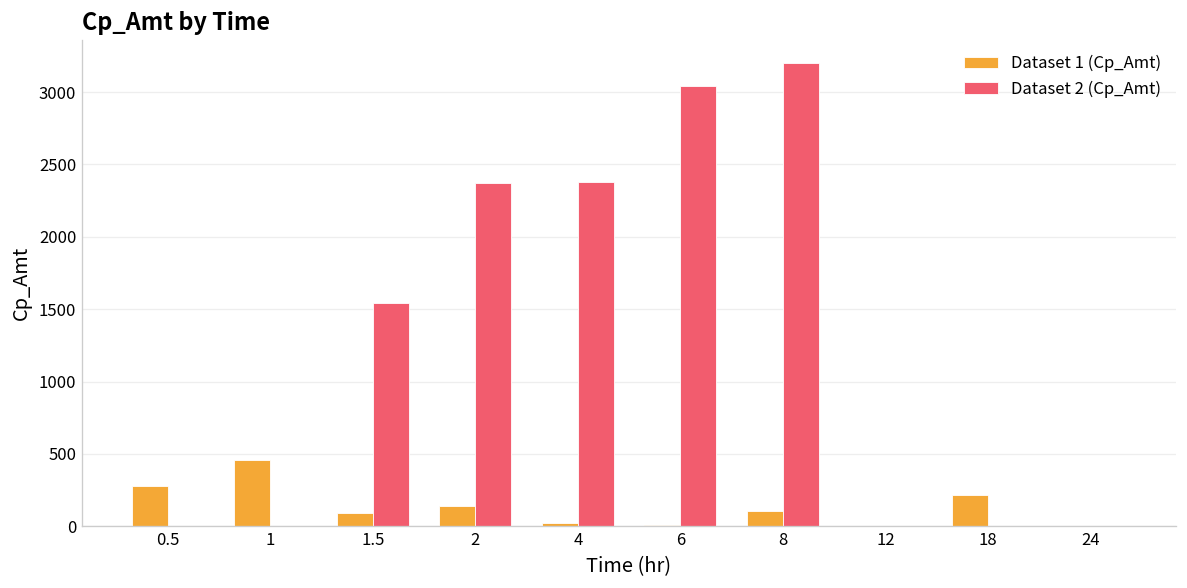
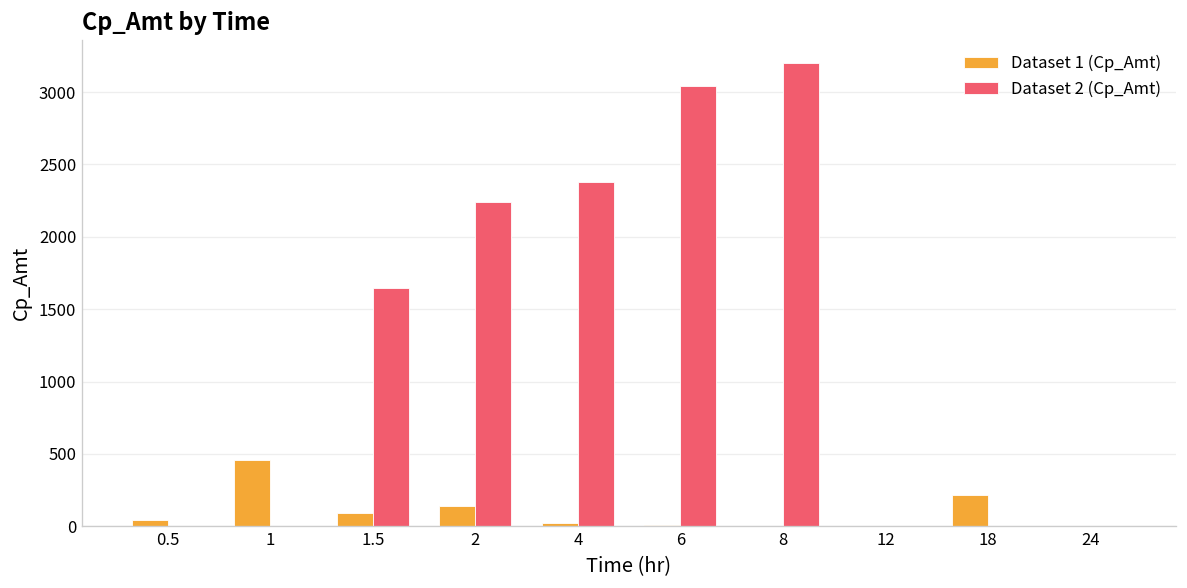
  {
    "Dataset 1 (Cp_Amt)": {
-     "0.5": 280,
+     "0.5": 40,
      "1": 460,
      "1.5": 100,
      "2": 140,
      "4": 20,
-     "8": 110,
+     "8": 10,
      "18": 210
    },
    "Dataset 2 (Cp_Amt)": {
      "0.5": 0,
      "1": 0,
-     "1.5": 1540,
-     "2": 2370,
+     "1.5": 1650,
+     "2": 2240,
      "4": 2380,
      "6": 3040,
      "8": 3200,
      "12": 0,
      "18": 0,
      "24": 0
    }
  }
